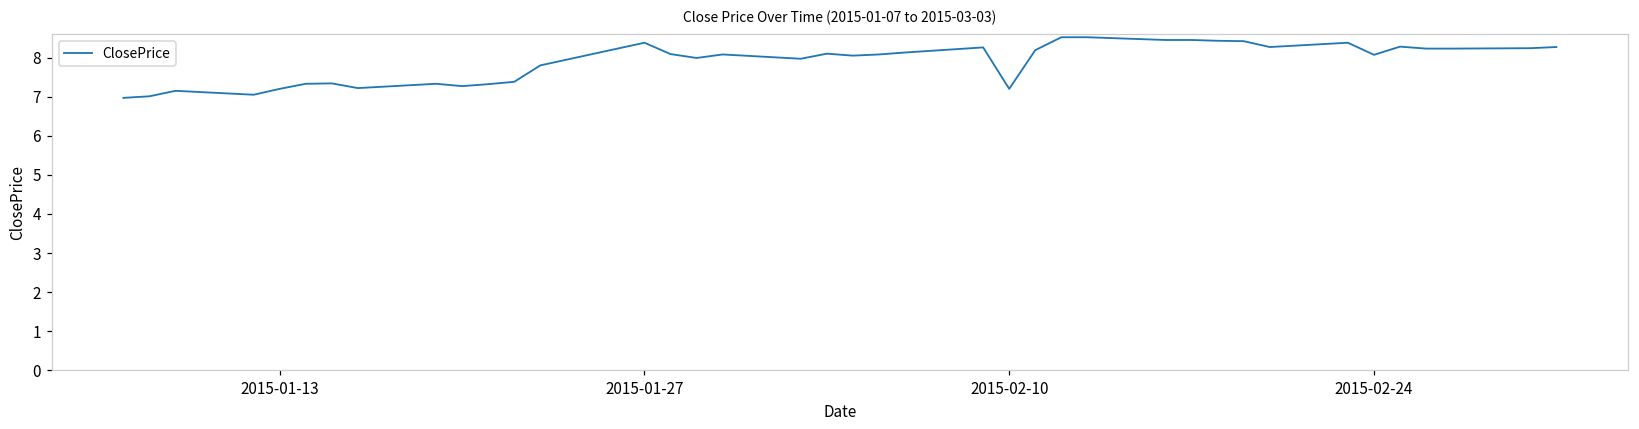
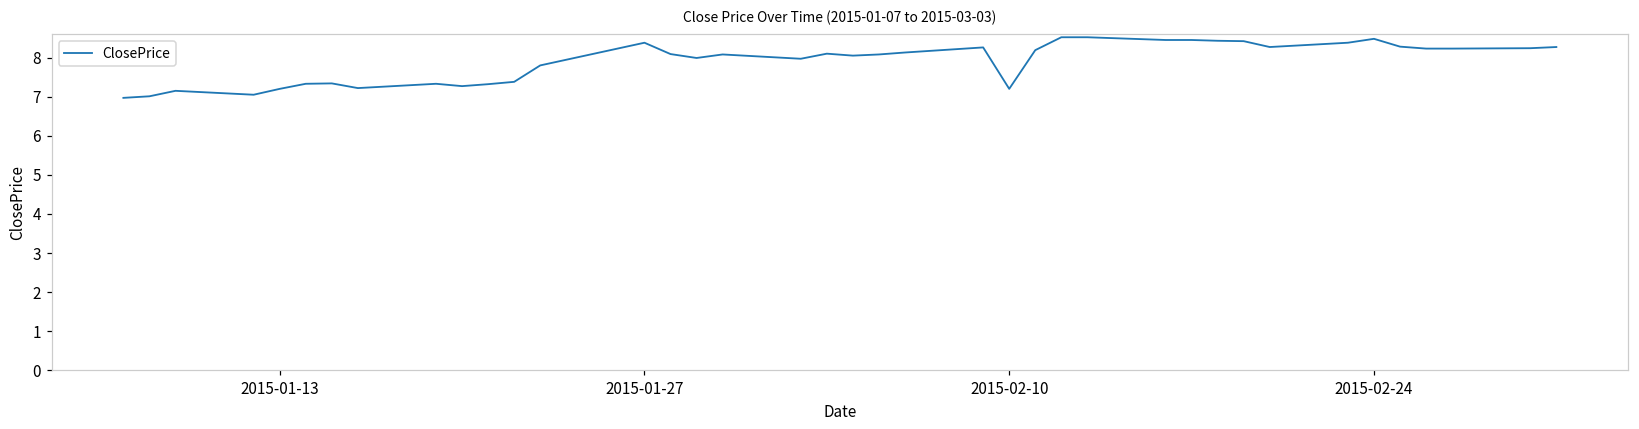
  {
    "2015-01-13": 7.2,
    "2015-01-27": 8.4,
    "2015-02-10": 7.2,
-   "2015-02-24": 8.1
+   "2015-02-24": 8.5
  }
